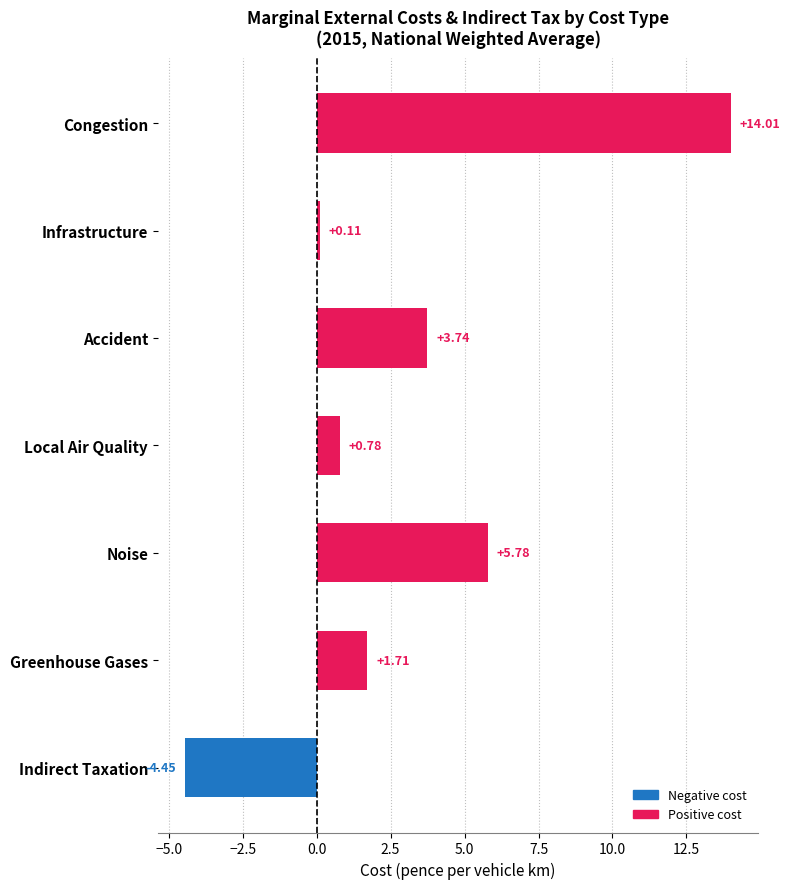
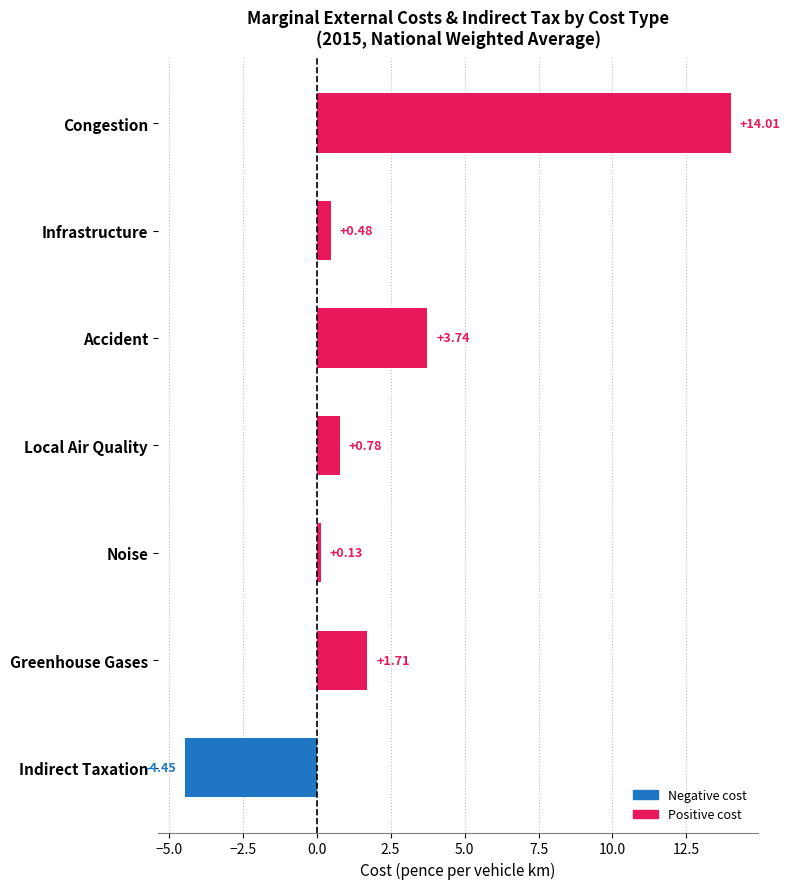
  {
    "Congestion": "+14.01",
-   "Infrastructure": "+0.11",
+   "Infrastructure": "+0.48",
    "Accident": "+3.74",
    "Local Air Quality": "+0.78",
-   "Noise": "+5.78",
+   "Noise": "+0.13",
    "Greenhouse Gases": "+1.71",
    "Indirect Taxation": "-4.45"
  }
